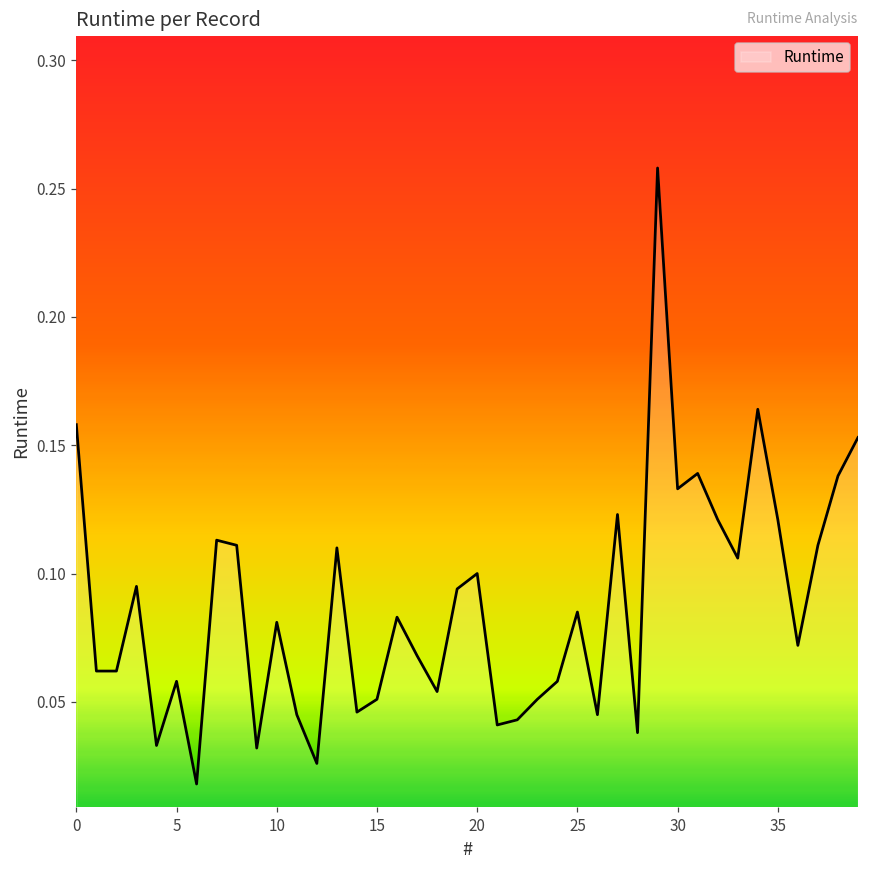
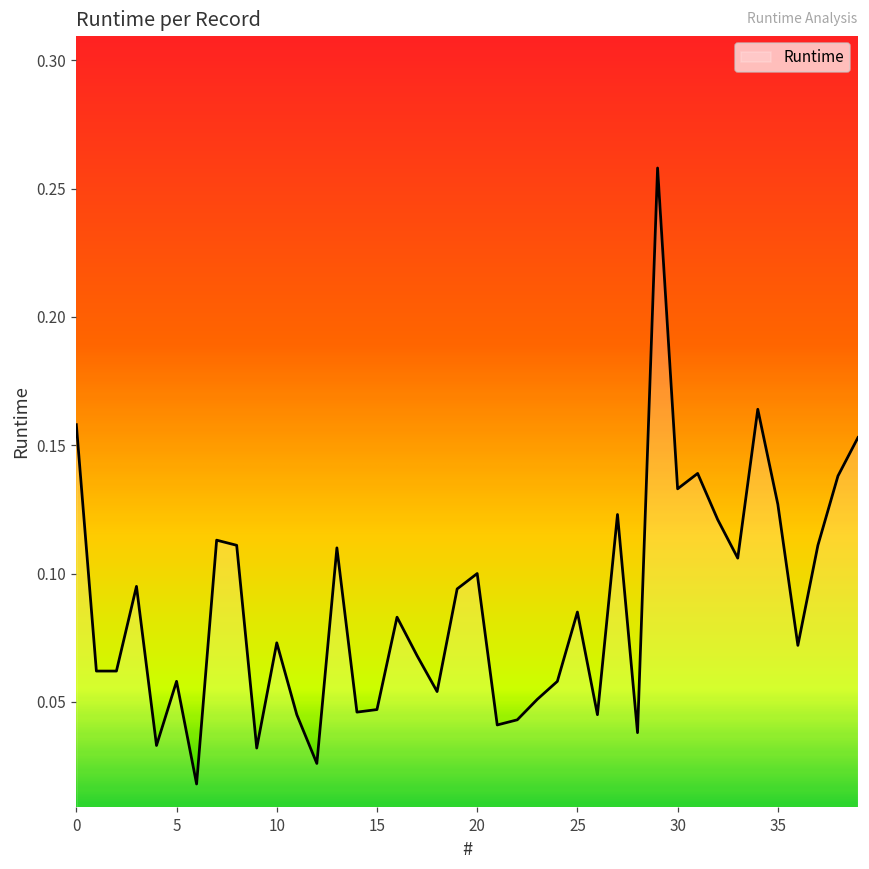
  {
    "0": 0.158,
    "5": 0.058,
-   "10": 0.081,
-   "15": 0.051,
+   "10": 0.073,
+   "15": 0.047,
    "20": 0.100,
    "25": 0.085,
    "30": 0.133,
-   "35": 0.121
+   "35": 0.127
  }
